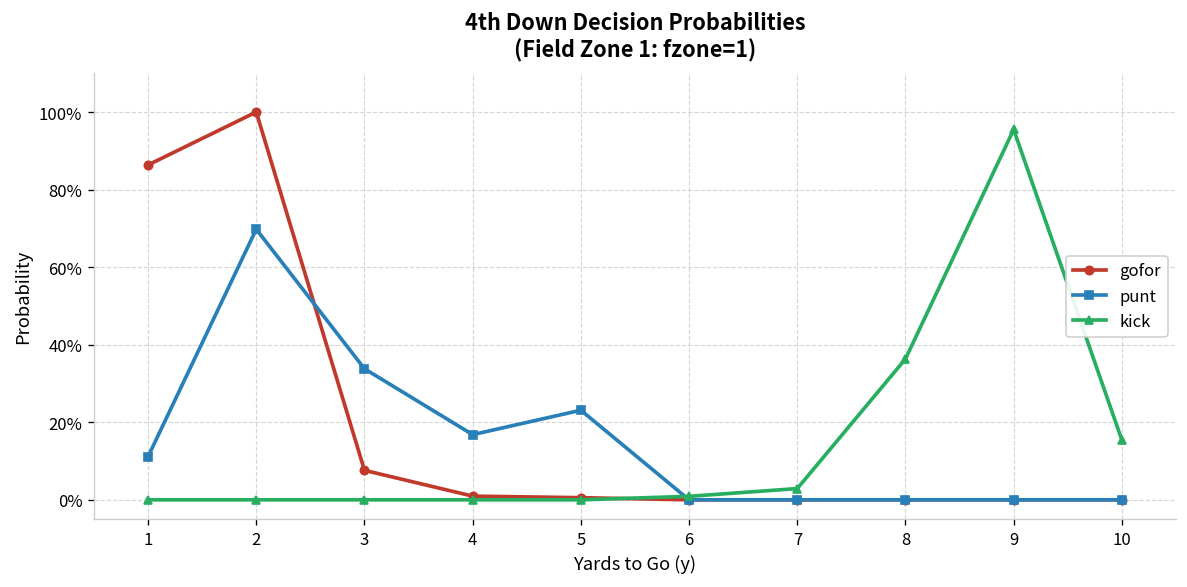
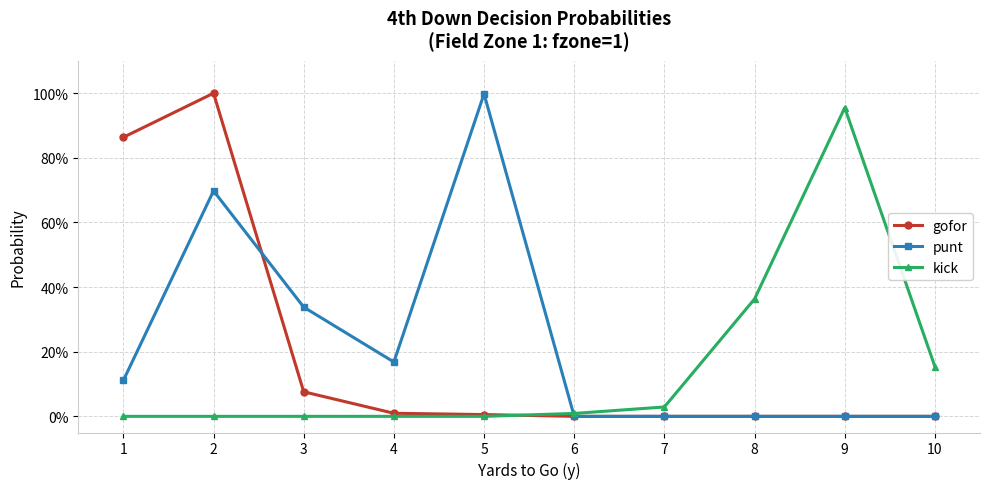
  {
    "gofor": {
      "1": "86%",
      "2": "100%",
      "3": "8%",
      "4": "1%"
    },
    "punt": {
      "1": "11%",
      "2": "70%",
      "3": "34%",
      "4": "17%",
-     "5": "23%"
+     "5": "100%"
    },
    "kick": {
      "1": "0%",
      "2": "0%",
      "3": "0%",
      "4": "0%",
      "6": "1%",
      "7": "3%",
      "8": "36%",
      "9": "96%",
      "10": "15%"
    }
  }
